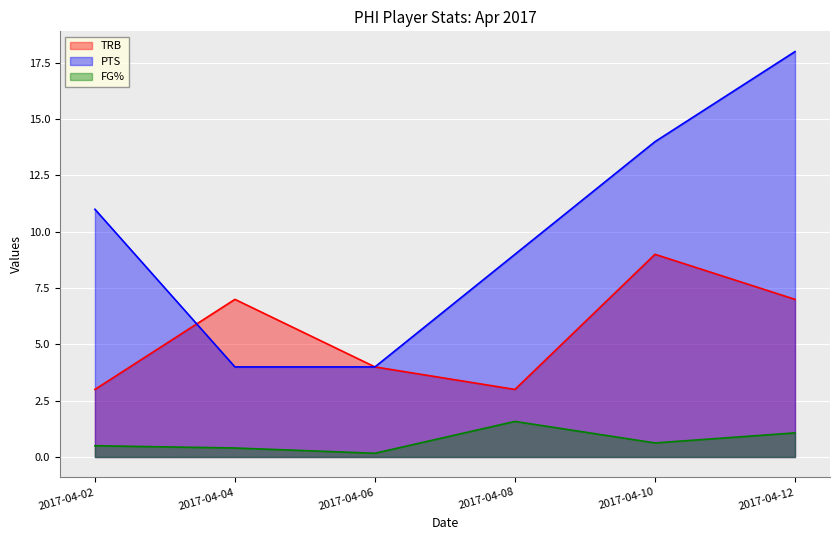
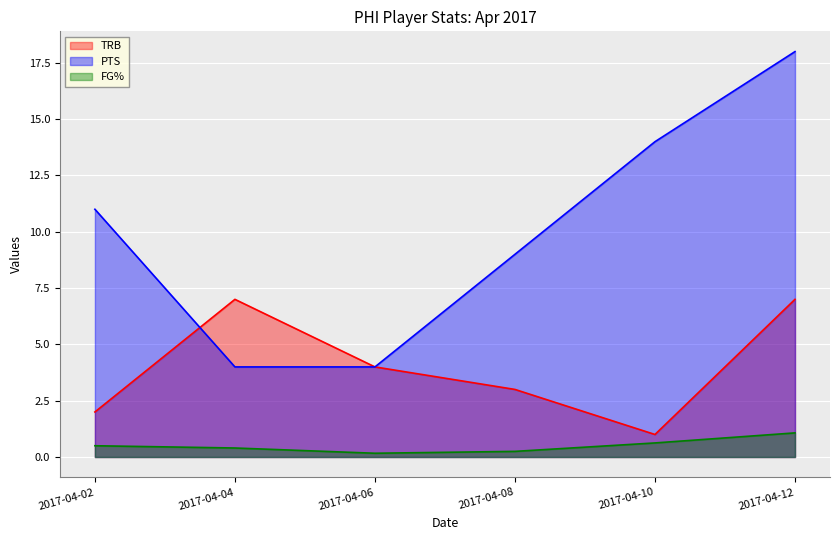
  {
    "TRB": {
-     "2017-04-02": 3,
+     "2017-04-02": 2,
      "2017-04-04": 7,
      "2017-04-08": 3,
-     "2017-04-10": 9,
+     "2017-04-10": 1,
      "2017-04-12": 7
    },
    "PTS": {
      "2017-04-02": 11.0,
      "2017-04-04": 4.0,
      "2017-04-08": 9.0,
      "2017-04-10": 14.0,
      "2017-04-12": 18.0
    },
    "FG%": {
      "2017-04-02": 0.5,
      "2017-04-04": 0.4,
      "2017-04-06": 0.2,
-     "2017-04-08": 1.6,
+     "2017-04-08": 0.3,
      "2017-04-10": 0.6,
      "2017-04-12": 1.1
    }
  }
